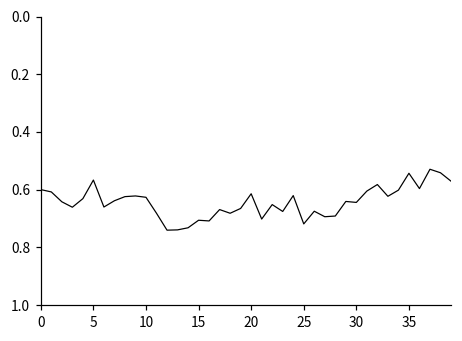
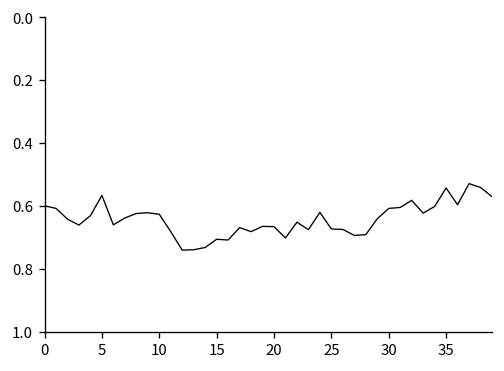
  {
    "0": 0.60,
    "5": 0.57,
    "10": 0.63,
    "15": 0.71,
-   "20": 0.61,
-   "25": 0.72,
-   "30": 0.64,
+   "20": 0.67,
+   "25": 0.67,
+   "30": 0.61,
    "35": 0.54
  }
